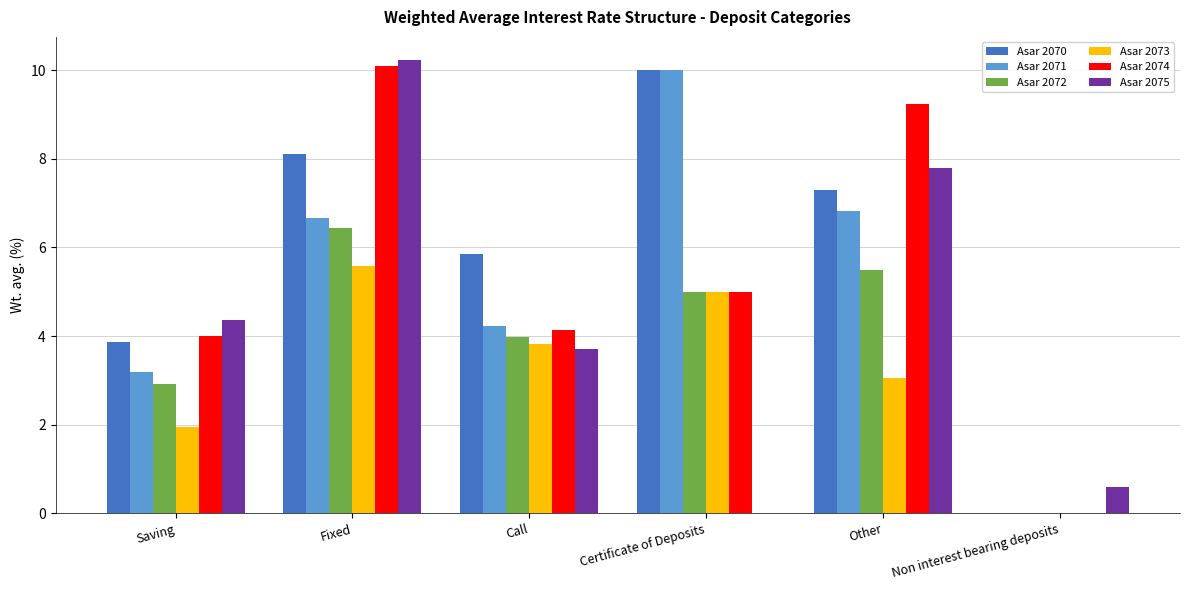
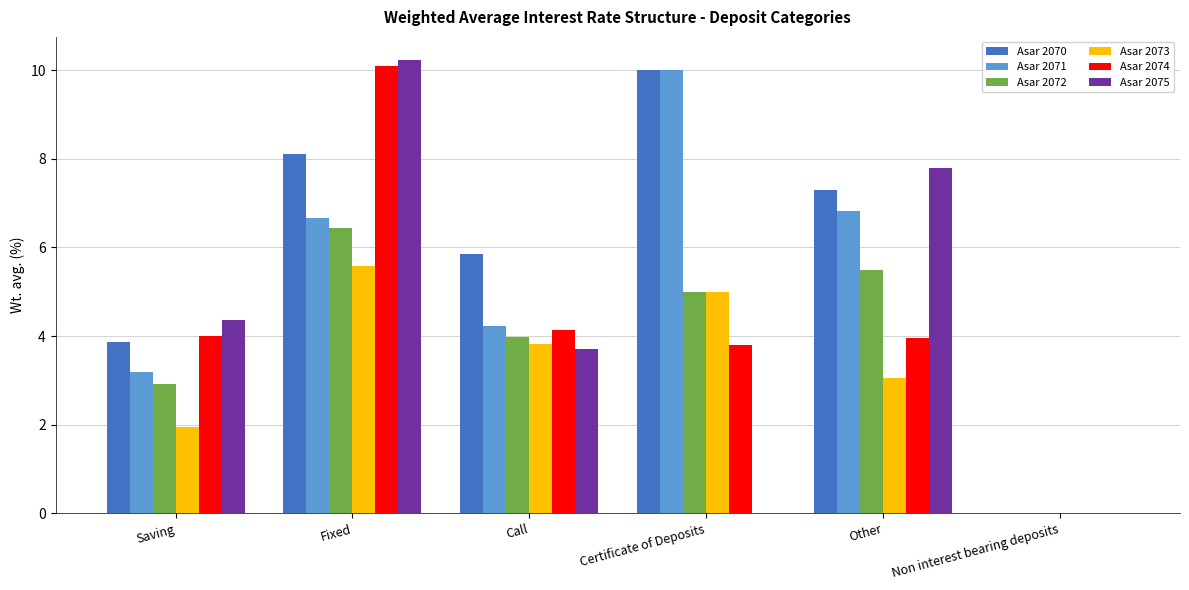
  {
    "Asar 2072": {
      "Saving": 2.9,
      "Fixed": 6.4,
      "Call": 4.0,
      "Certificate of Deposits": 5.0,
      "Other": 5.5,
      "Non interest bearing deposits": 0.0
    },
    "Asar 2073": {
      "Saving": 2.0,
      "Fixed": 5.6,
      "Call": 3.8,
      "Certificate of Deposits": 5.0,
      "Other": 3.1,
      "Non interest bearing deposits": 0.0
    },
    "Asar 2074": {
      "Saving": 4.0,
      "Fixed": 10.1,
      "Call": 4.1,
-     "Certificate of Deposits": 5.0,
-     "Other": 9.2,
+     "Certificate of Deposits": 3.8,
+     "Other": 4.0,
      "Non interest bearing deposits": 0.0
    },
    "Asar 2075": {
      "Saving": 4.4,
      "Fixed": 10.2,
      "Call": 3.7,
      "Certificate of Deposits": 0.0,
      "Other": 7.8,
-     "Non interest bearing deposits": 0.6
+     "Non interest bearing deposits": 0.0
    }
  }
